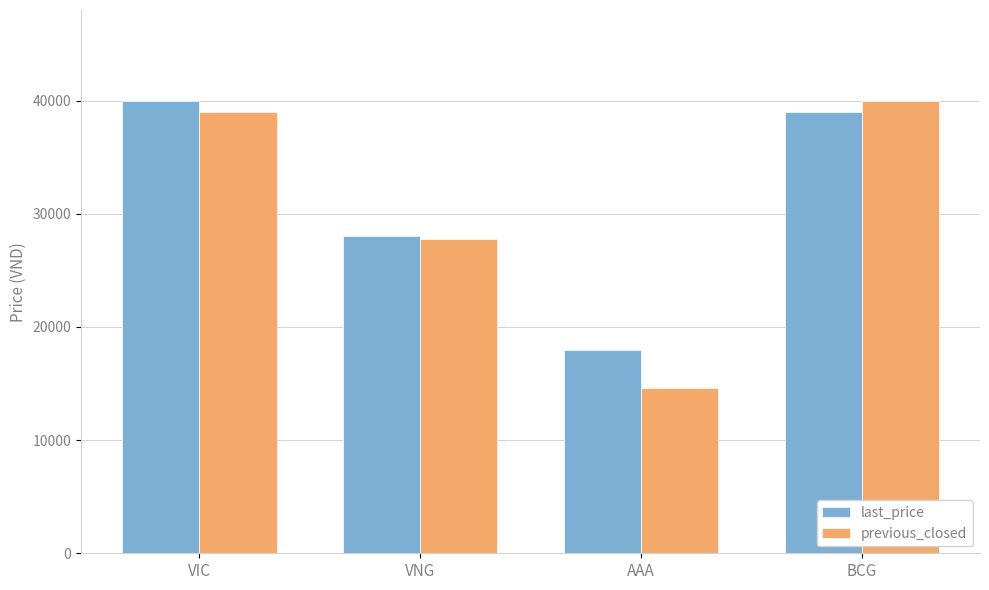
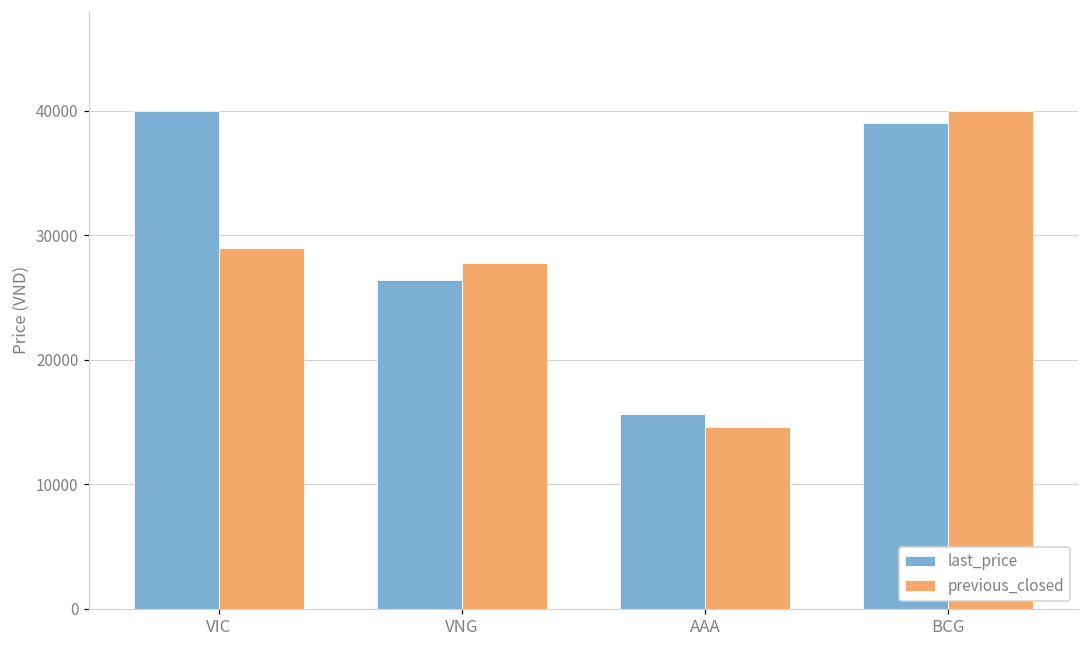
  {
    "last_price": {
      "VIC": 40000,
-     "VNG": 28000,
-     "AAA": 18000,
+     "VNG": 26400,
+     "AAA": 15600,
      "BCG": 39000
    },
    "previous_closed": {
-     "VIC": 39000,
+     "VIC": 29000,
      "VNG": 27800,
      "AAA": 14600,
      "BCG": 40000
    }
  }
